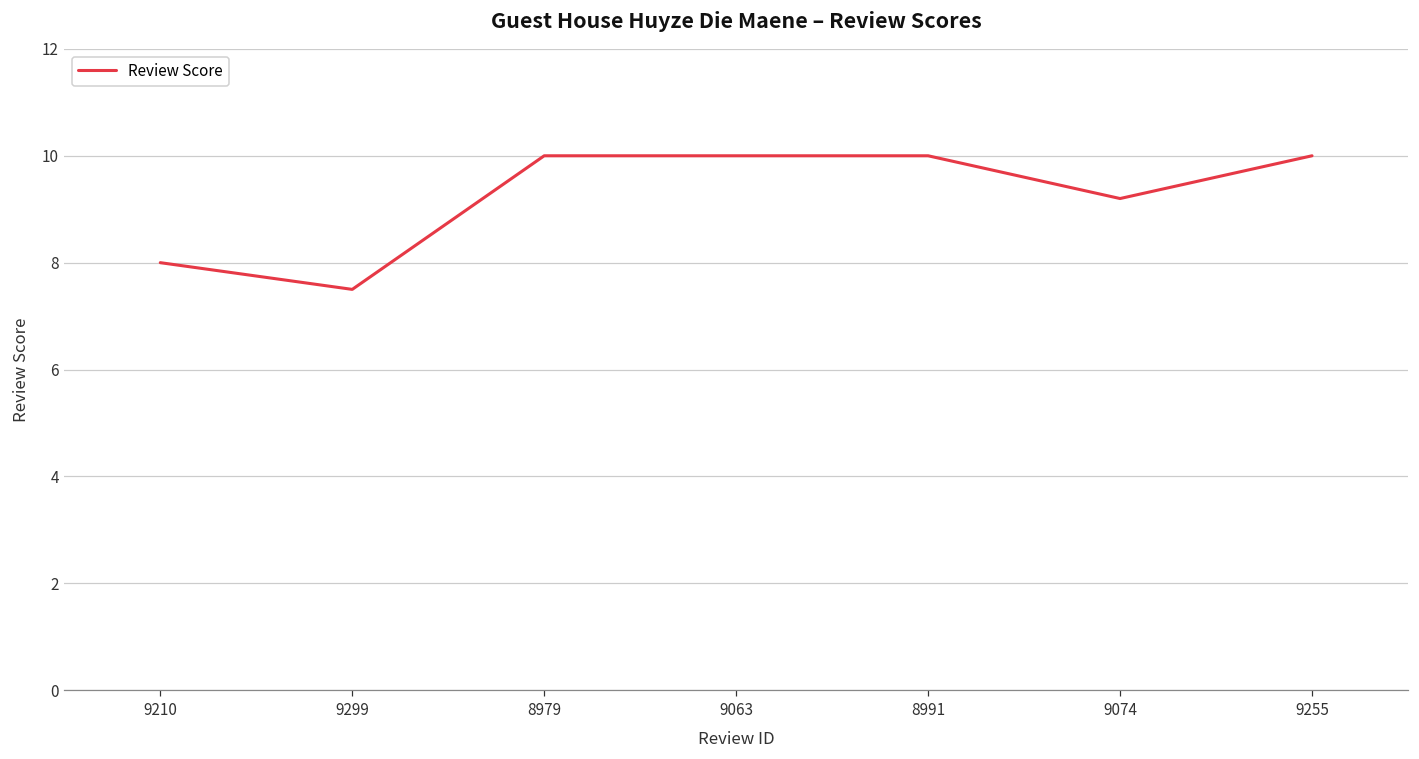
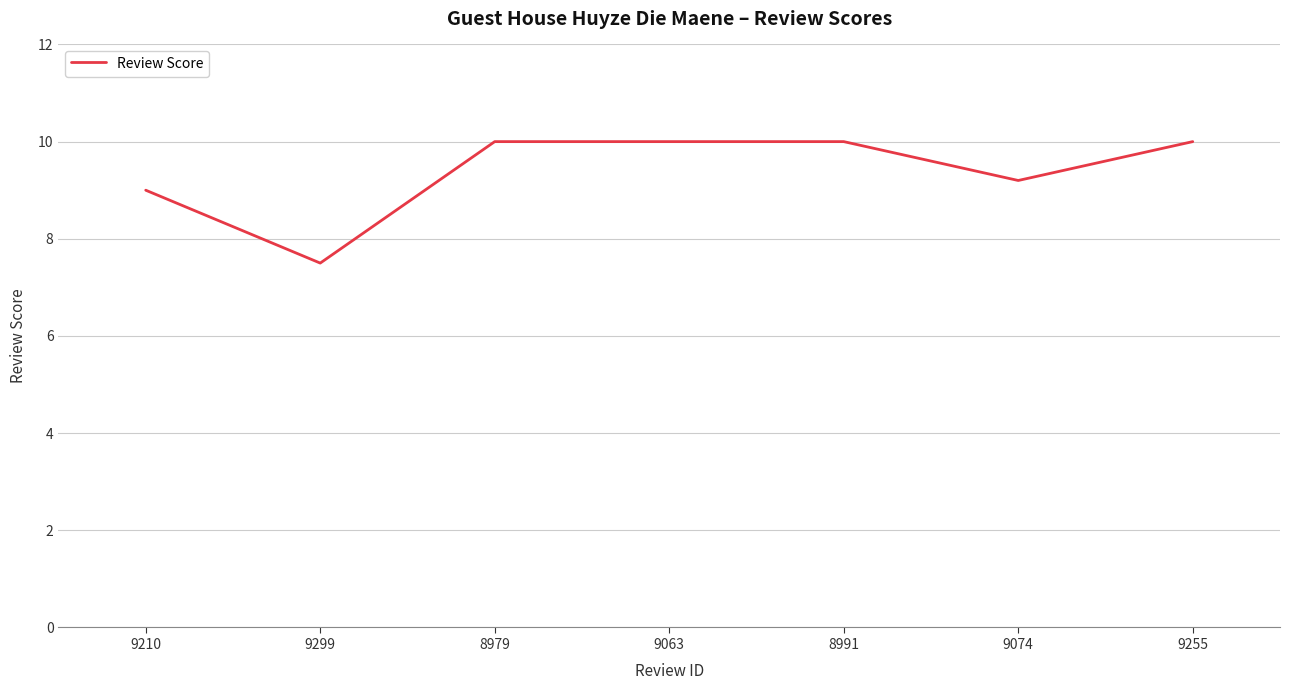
  {
-   "9210": 8,
+   "9210": 9,
    "9299": 7.5,
    "8979": 10,
    "9063": 10,
    "8991": 10,
    "9074": 9.2,
    "9255": 10
  }
